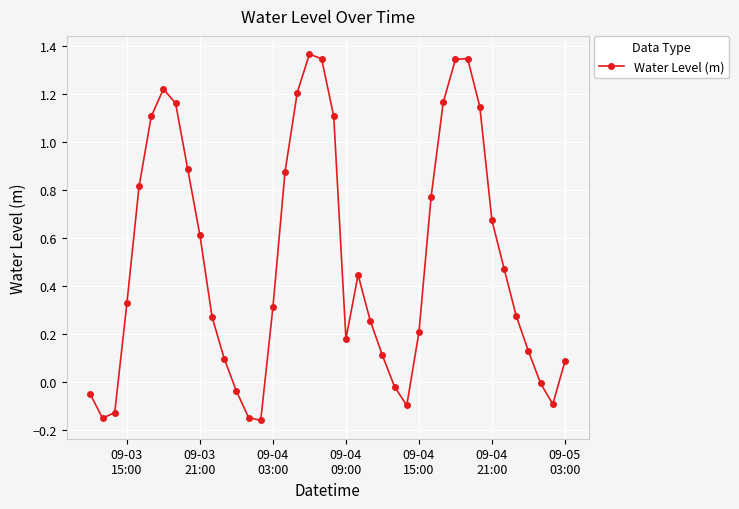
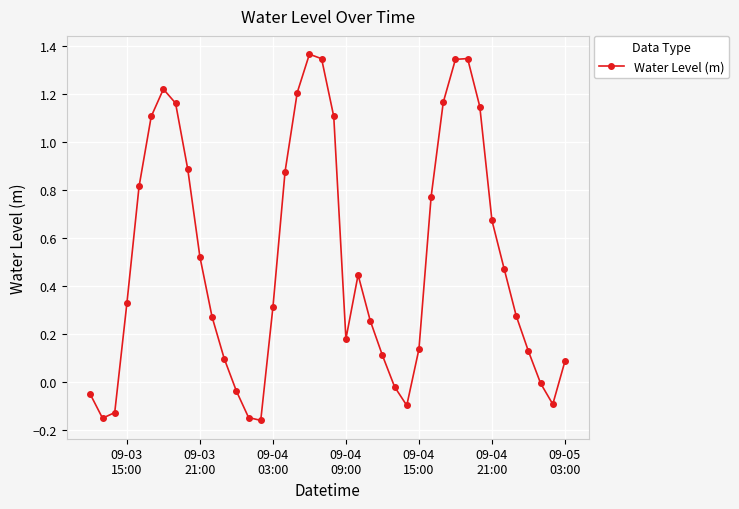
  {
    "09-03 15:00": 0.33,
-   "09-03 21:00": 0.61,
+   "09-03 21:00": 0.52,
    "09-04 03:00": 0.31,
    "09-04 09:00": 0.18,
-   "09-04 15:00": 0.21,
+   "09-04 15:00": 0.14,
    "09-04 21:00": 0.67,
    "09-05 03:00": 0.09
  }
